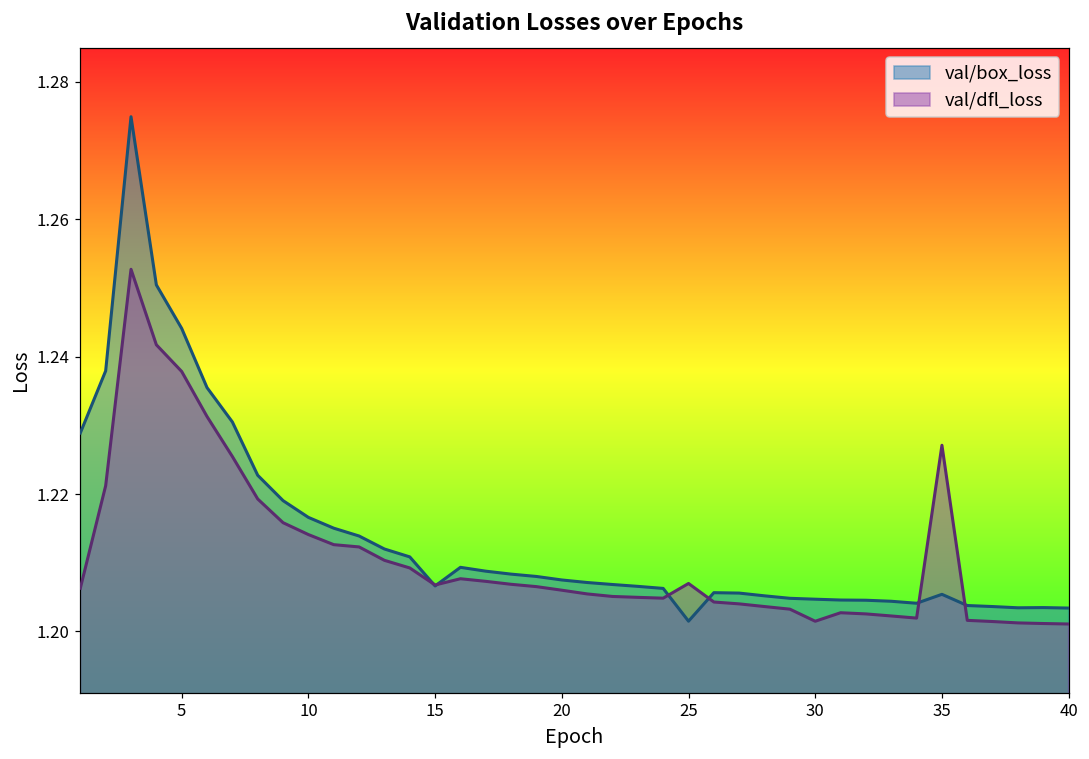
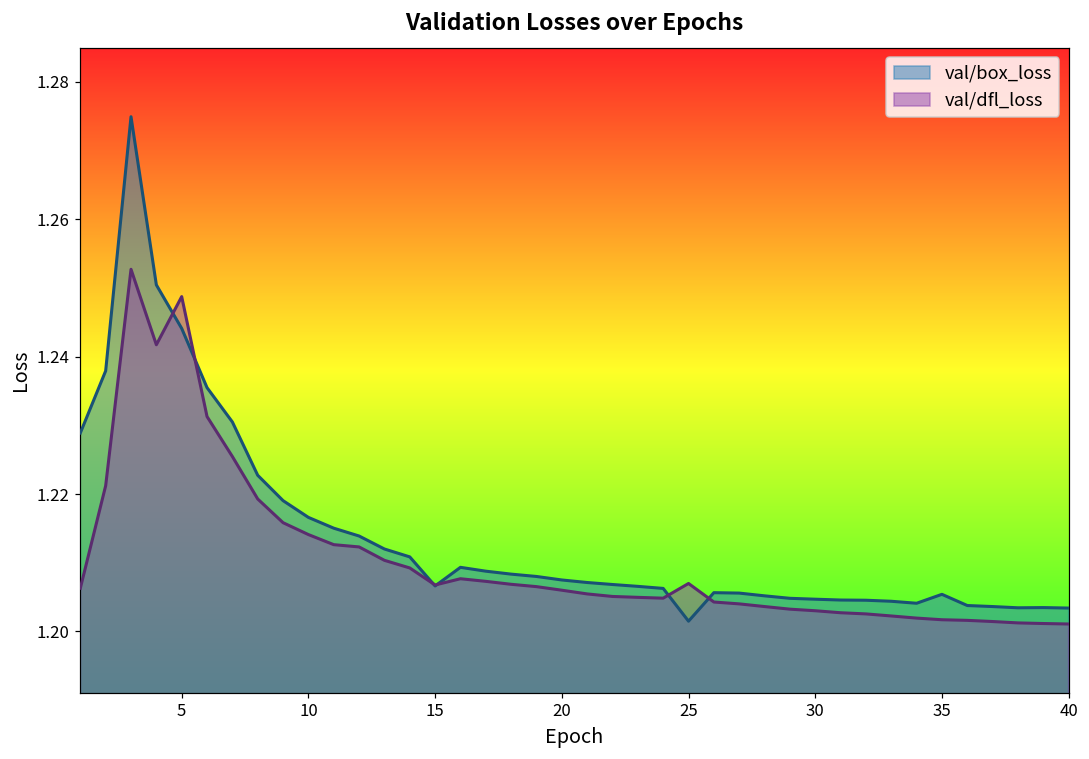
  {
    "val/box_loss": {
      "5": 1.244,
      "10": 1.217,
      "20": 1.207,
      "25": 1.201,
      "30": 1.205,
      "35": 1.205,
      "40": 1.203
    },
    "val/dfl_loss": {
-     "5": 1.238,
+     "5": 1.249,
      "10": 1.214,
      "20": 1.206,
      "25": 1.207,
-     "30": 1.201,
-     "35": 1.227,
+     "30": 1.203,
+     "35": 1.202,
      "40": 1.201
    }
  }
